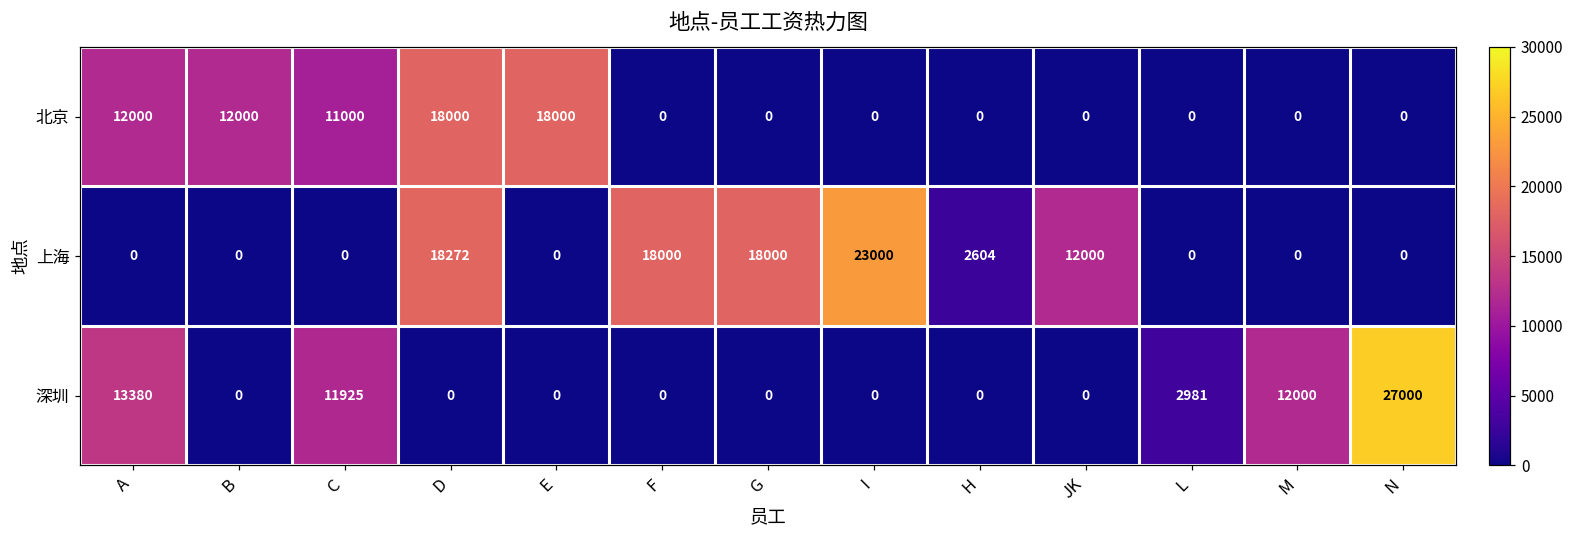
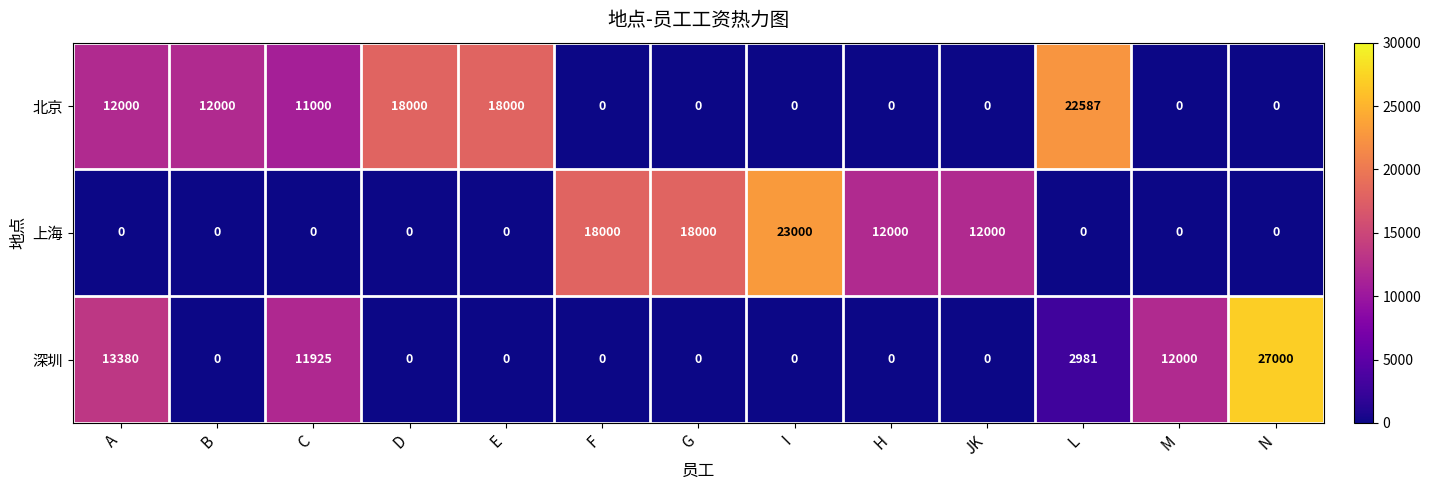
  {
    "北京": {
      "A": 12000,
      "B": 12000,
      "C": 11000,
      "D": 18000,
      "E": 18000,
      "F": 0,
      "G": 0,
      "I": 0,
      "H": 0,
      "JK": 0,
-     "L": 0,
+     "L": 22587,
      "M": 0,
      "N": 0
    },
    "上海": {
      "A": 0,
      "B": 0,
      "C": 0,
-     "D": 18272,
+     "D": 0,
      "E": 0,
      "F": 18000,
      "G": 18000,
      "I": 23000,
-     "H": 2604,
+     "H": 12000,
      "JK": 12000,
      "L": 0,
      "M": 0,
      "N": 0
    },
    "深圳": {
      "A": 13380,
      "B": 0,
      "C": 11925,
      "D": 0,
      "E": 0,
      "F": 0,
      "G": 0,
      "I": 0,
      "H": 0,
      "JK": 0,
      "L": 2981,
      "M": 12000,
      "N": 27000
    }
  }
